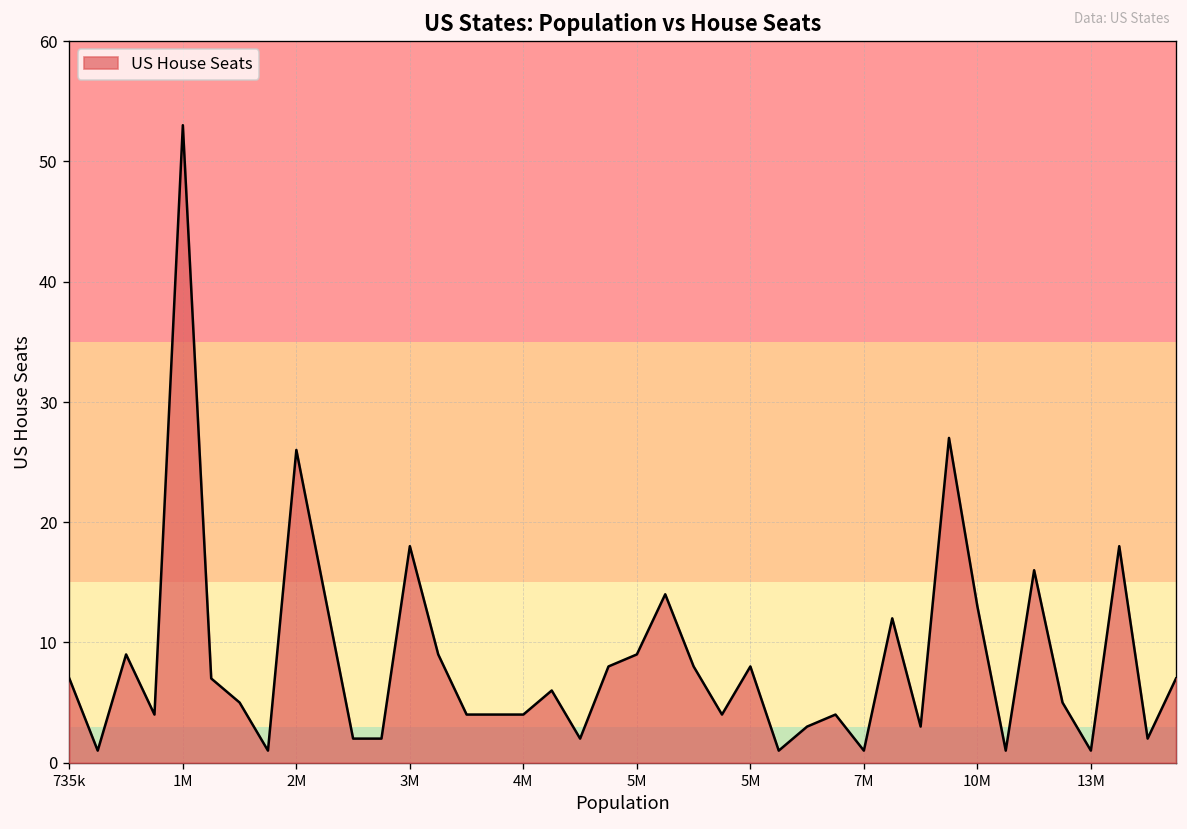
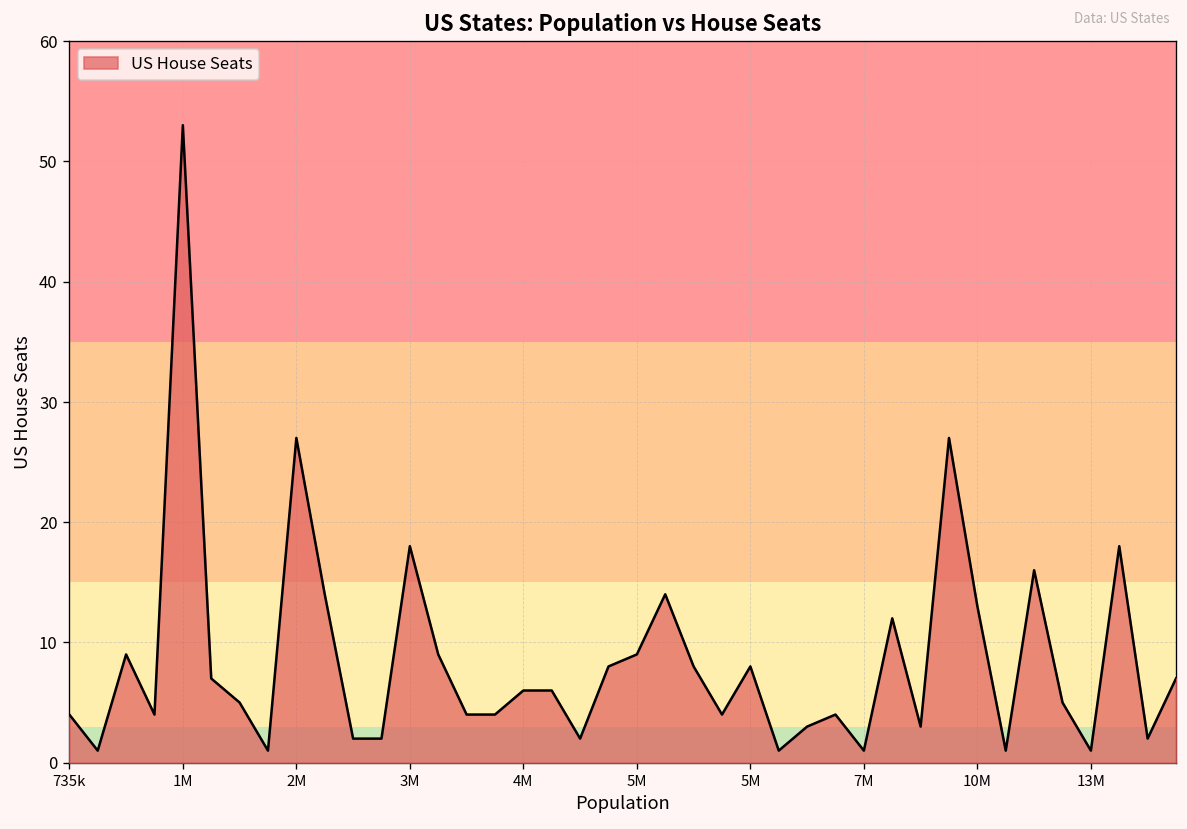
  {
-   "735k": 7,
+   "735k": 4,
    "1M": 53,
-   "2M": 26,
+   "2M": 27,
    "3M": 18,
-   "4M": 4,
+   "4M": 6,
    "7M": 1,
    "10M": 13,
    "13M": 1
  }
